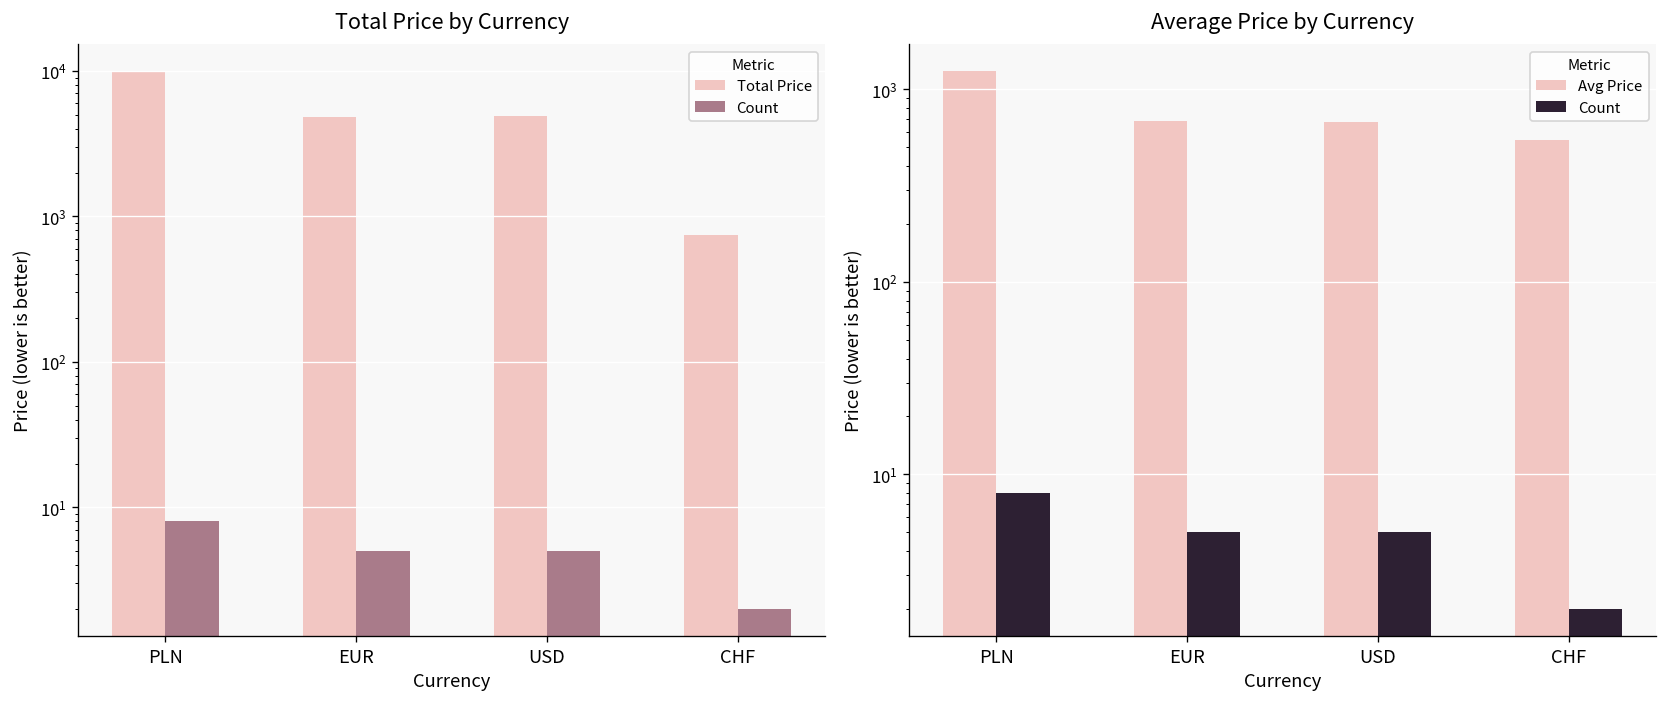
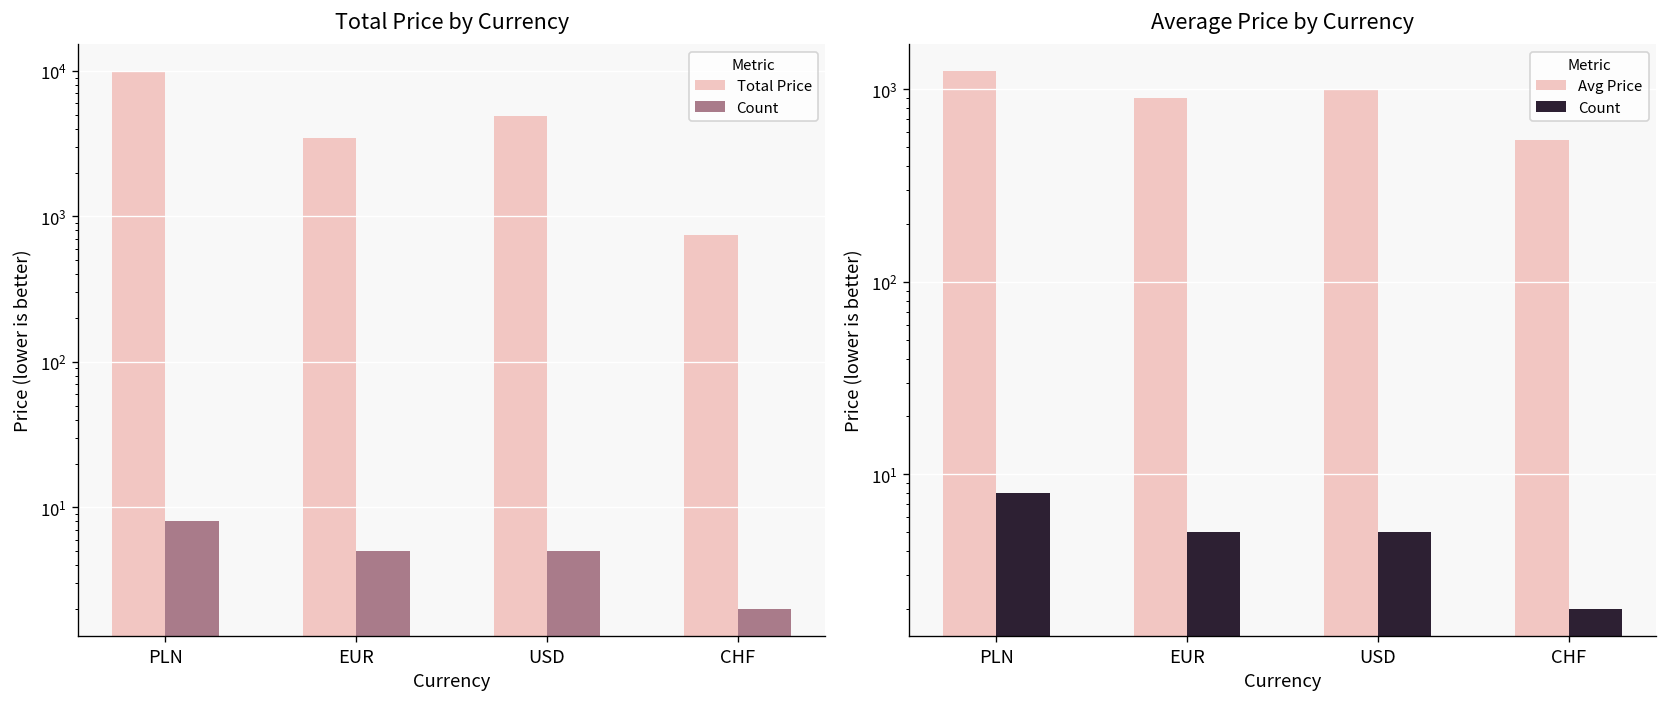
  {
    "Total Price by Currency": {
      "Total Price": {
        "PLN": 10000,
-       "EUR": 4800,
+       "EUR": 3400,
        "USD": 4900,
        "CHF": 700
      }
    },
    "Average Price by Currency": {
      "Avg Price": {
        "PLN": 1200,
-       "EUR": 690,
-       "USD": 670,
+       "EUR": 900,
+       "USD": 1000,
        "CHF": 550
      },
      "Count": {
        "PLN": 8,
        "EUR": 5,
        "USD": 5,
        "CHF": 2
      }
    }
  }
